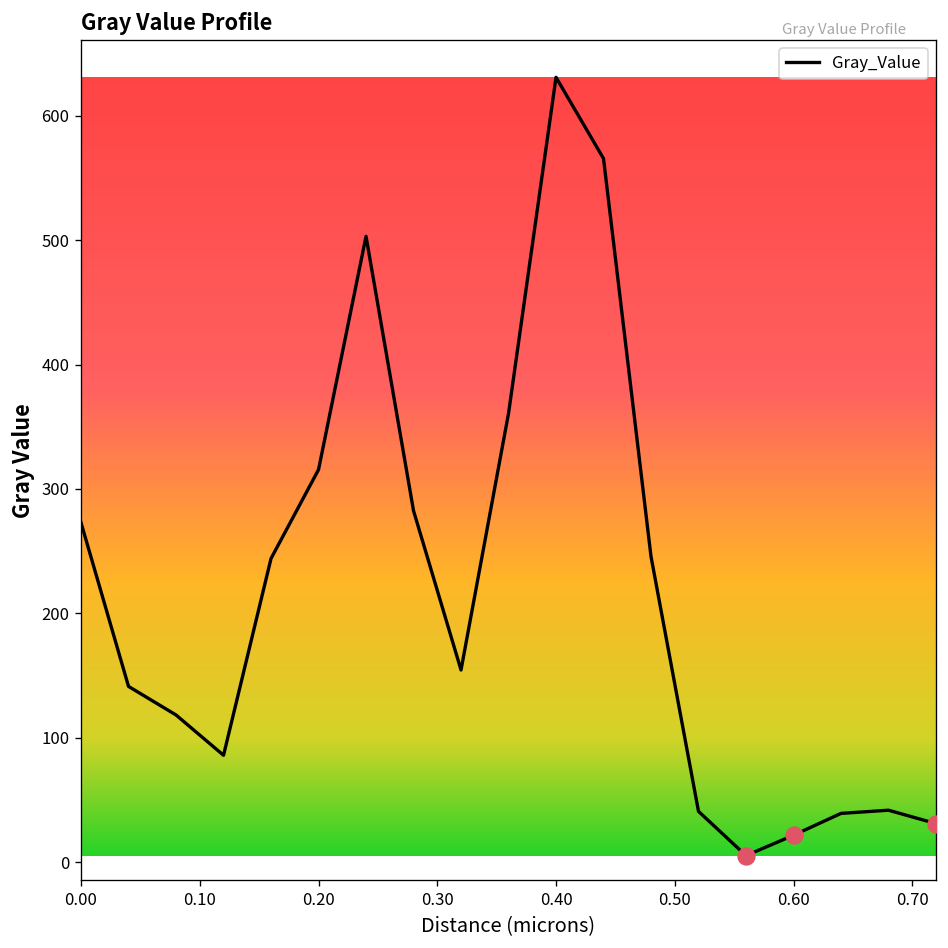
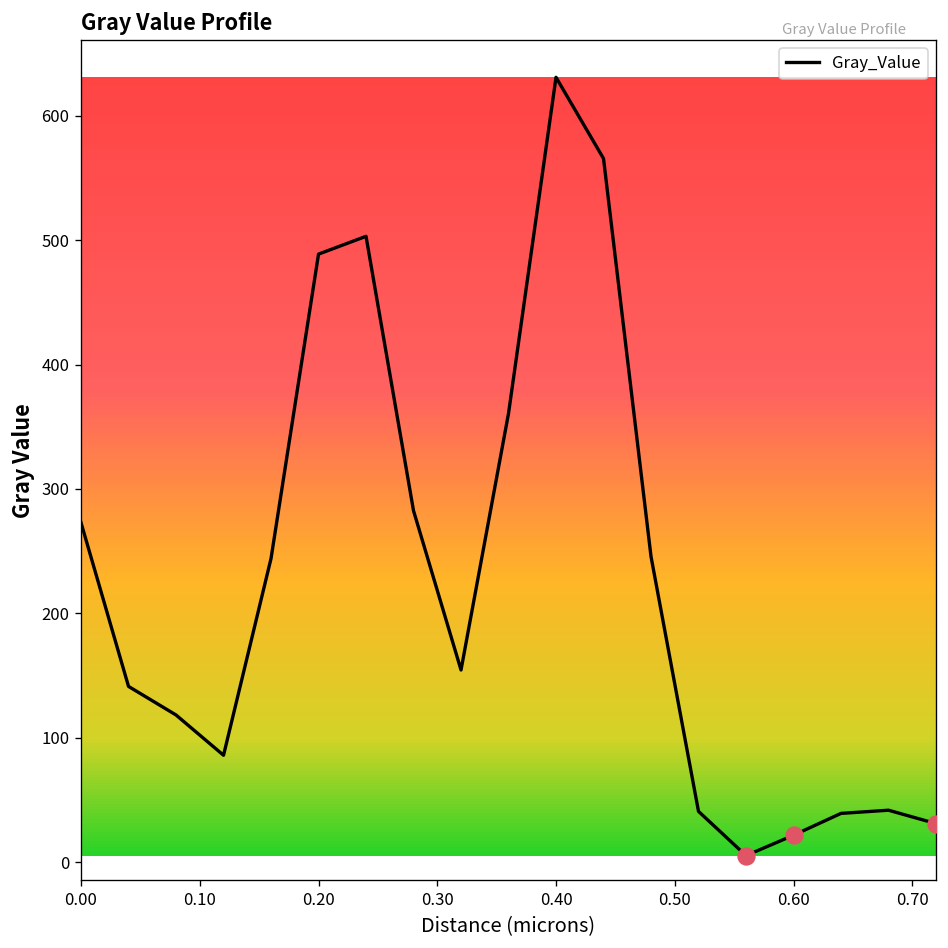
  {
    "Gray_Value": {
      "0.00": 273,
-     "0.20": 316,
+     "0.20": 489,
      "0.40": 631
    }
  }
